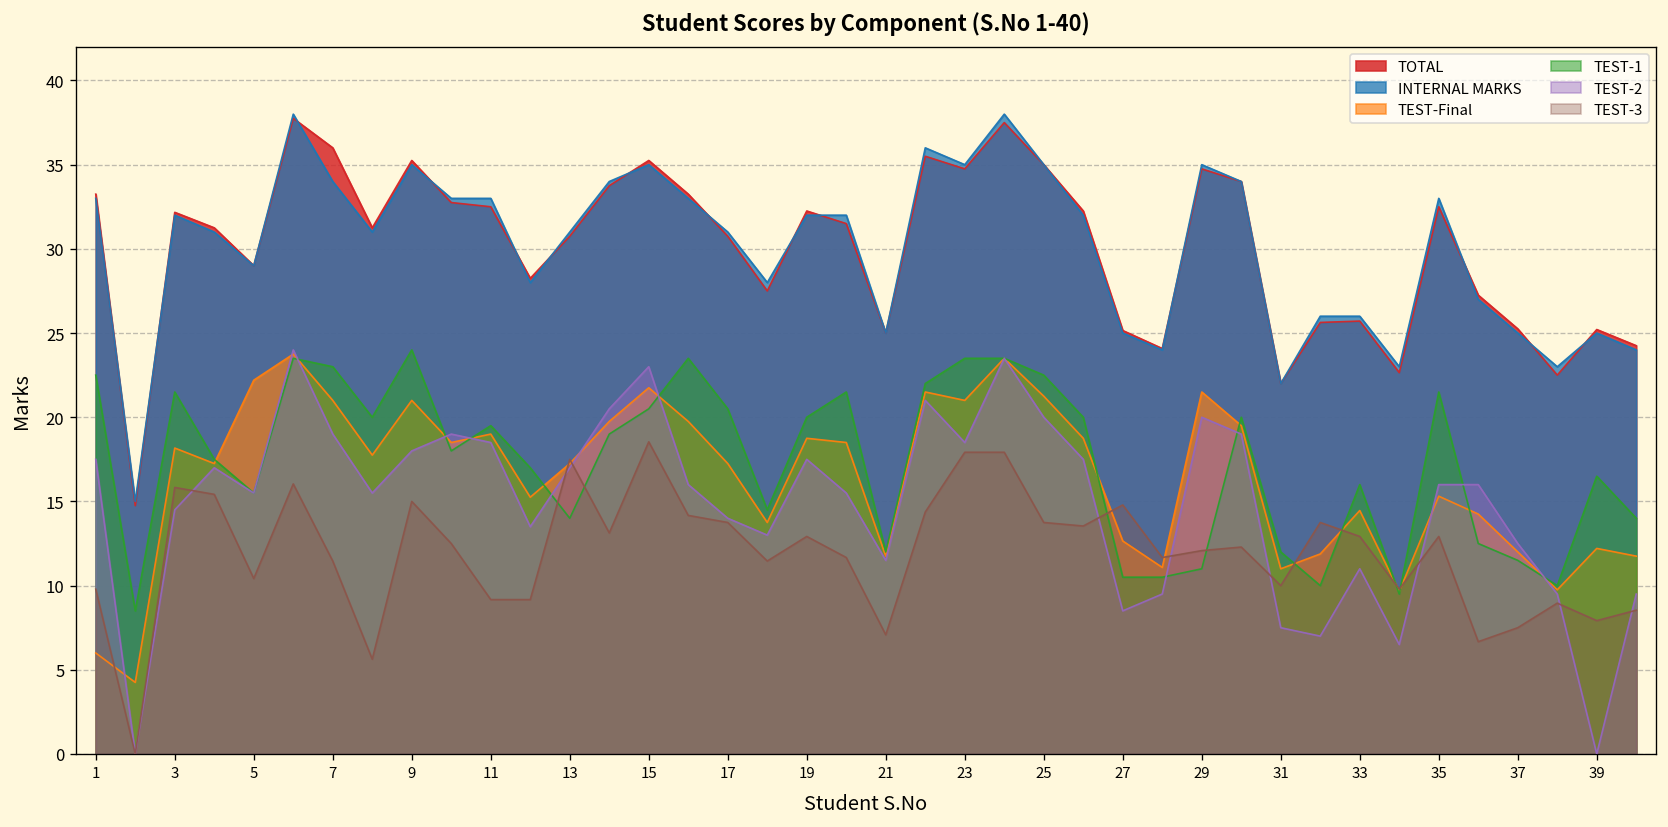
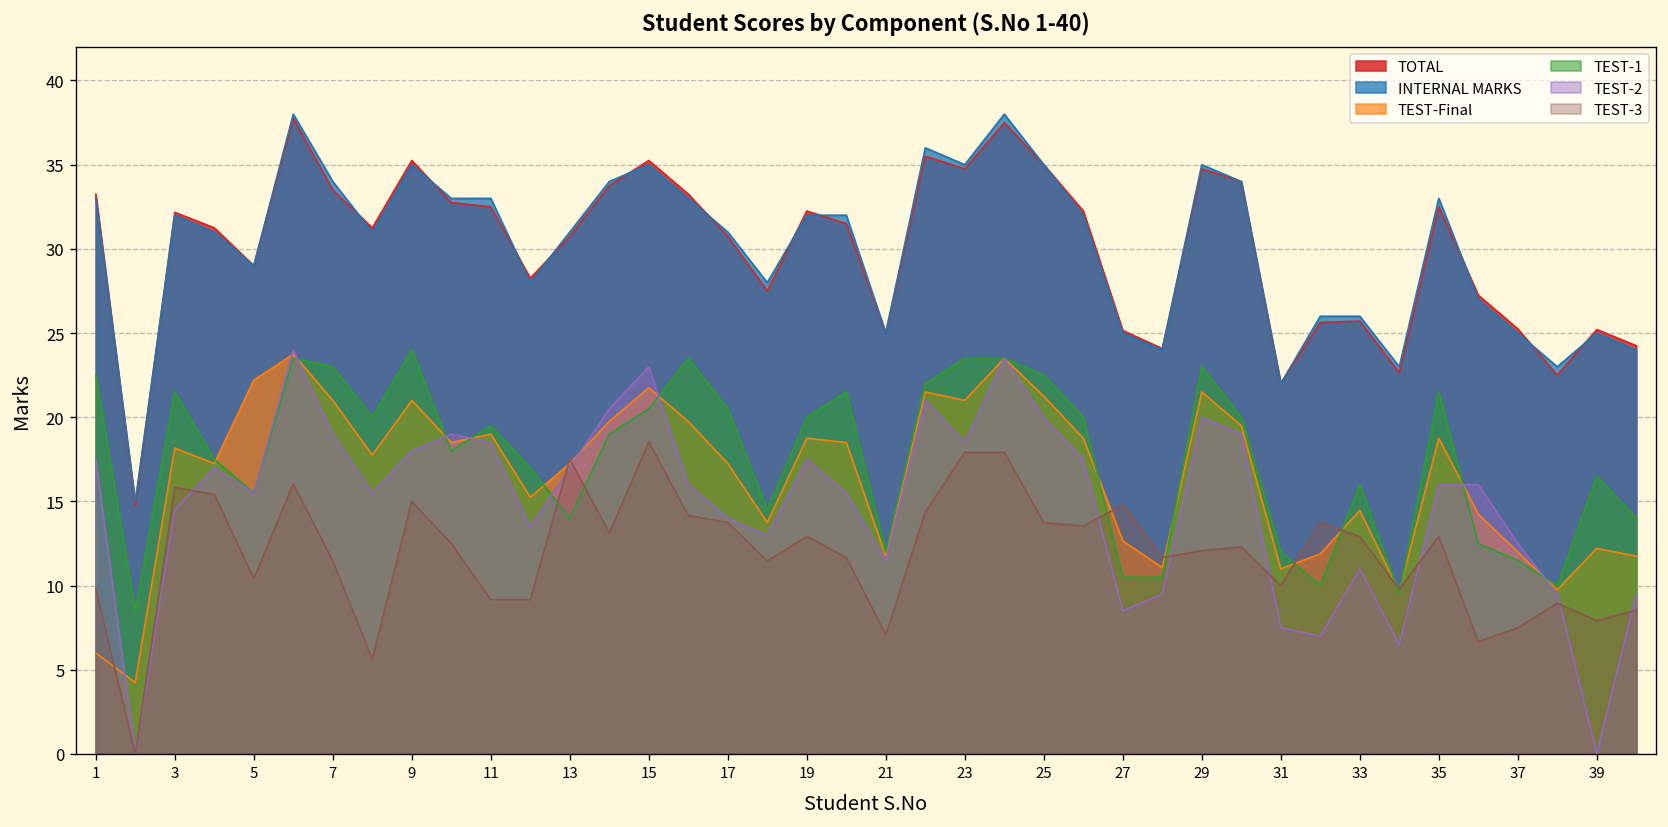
  {
    "TOTAL": {
      "1": 33.3,
-     "7": 36.0,
+     "7": 33.5,
      "9": 35.3,
      "11": 32.5,
      "13": 30.8,
      "15": 35.3,
      "17": 30.8,
      "19": 32.3,
      "23": 34.8,
      "29": 34.8,
      "33": 25.7,
      "35": 32.5,
      "37": 25.3,
      "39": 25.2
    },
    "INTERNAL MARKS": {
      "1": 33.0,
      "7": 34.0,
      "9": 35.0,
      "11": 33.0,
      "13": 31.0,
      "15": 35.0,
      "17": 31.0,
      "19": 32.0,
      "23": 35.0,
      "29": 35.0,
      "33": 26.0,
      "35": 33.0,
      "37": 25.0,
      "39": 25.0
    },
    "TEST-Final": {
      "1": 6.0,
      "3": 18.2,
      "5": 22.2,
      "7": 21.0,
      "9": 21.0,
      "11": 19.0,
      "13": 17.3,
      "15": 21.8,
      "17": 17.3,
      "19": 18.8,
      "21": 11.8,
      "23": 21.0,
      "25": 21.3,
      "27": 12.7,
      "29": 21.5,
      "31": 11.0,
      "33": 14.5,
-     "35": 15.3,
+     "35": 18.8,
      "37": 12.0,
      "39": 12.2
    },
    "TEST-1": {
      "1": 22.5,
      "3": 21.5,
      "7": 23,
      "9": 24,
      "11": 19.5,
      "13": 14,
      "15": 20.5,
      "17": 20.5,
      "19": 20,
      "21": 12,
      "23": 23.5,
      "25": 22.5,
      "27": 10.5,
-     "29": 11,
+     "29": 23,
      "31": 12,
      "33": 16,
      "35": 21.5,
      "37": 11.5,
      "39": 16.5
    }
  }
